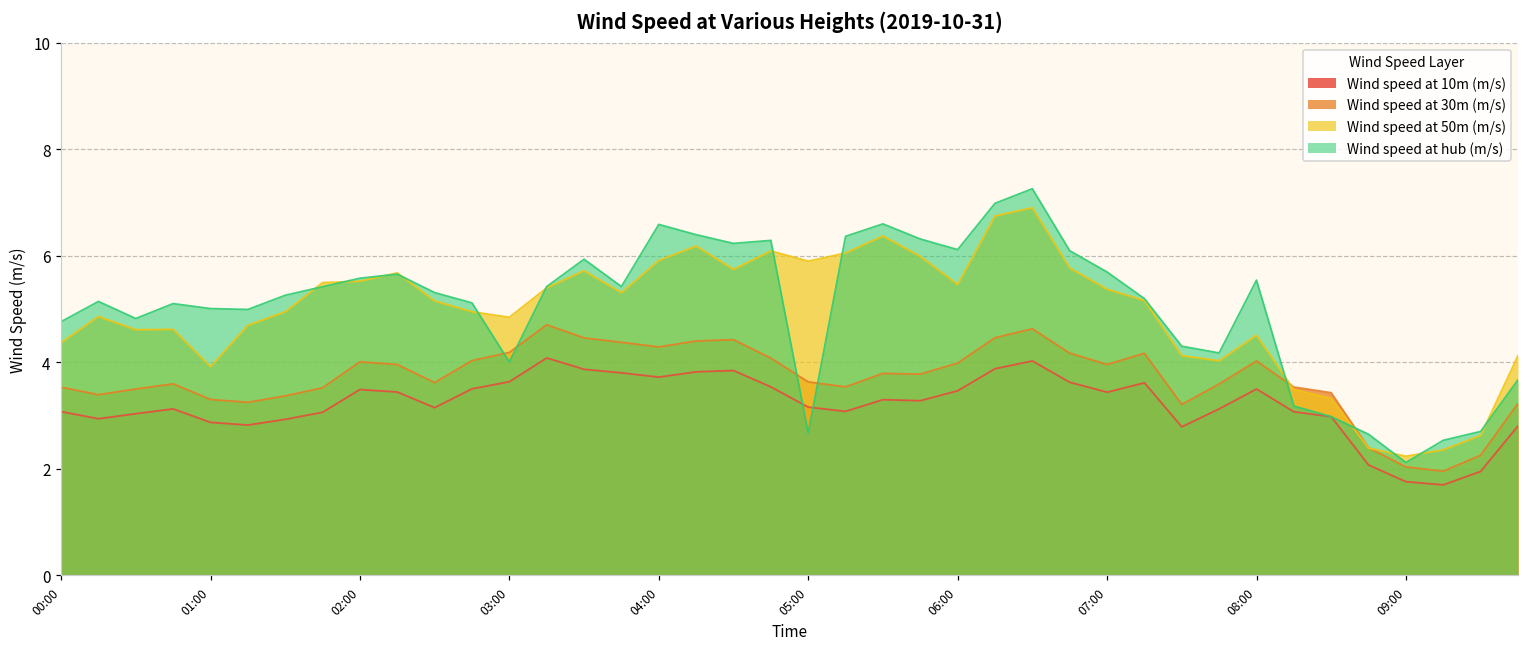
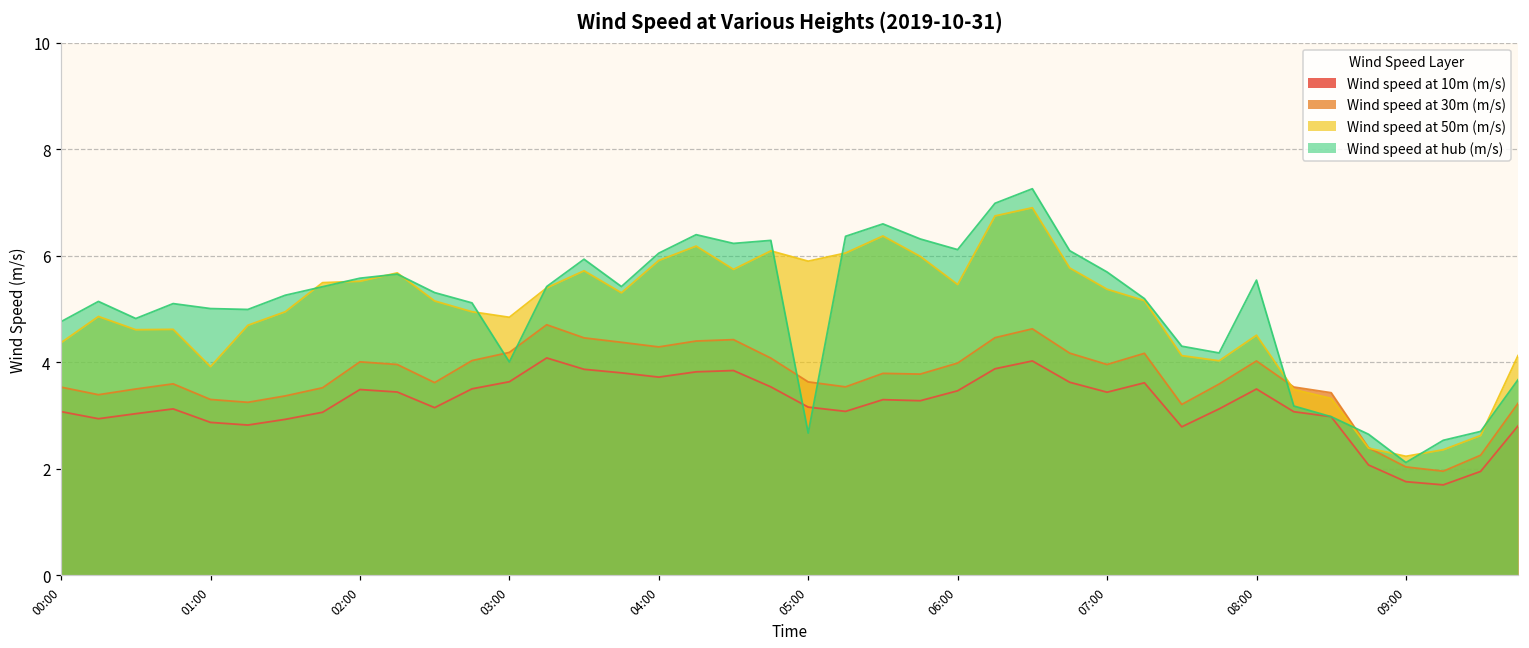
  {
    "Wind speed at 50m (m/s)": {
      "00:00": 4.4,
      "01:00": 3.9,
      "02:00": 5.5,
      "03:00": 4.8,
      "04:00": 5.9,
      "05:00": 5.9,
      "06:00": 5.5,
      "07:00": 5.4,
      "08:00": 4.5,
      "09:00": 2.2
    },
    "Wind speed at hub (m/s)": {
      "00:00": 4.8,
      "01:00": 5.0,
      "02:00": 5.6,
      "03:00": 4.0,
-     "04:00": 6.6,
+     "04:00": 6.1,
      "05:00": 2.7,
      "06:00": 6.1,
      "07:00": 5.7,
      "08:00": 5.5,
      "09:00": 2.1
    }
  }
